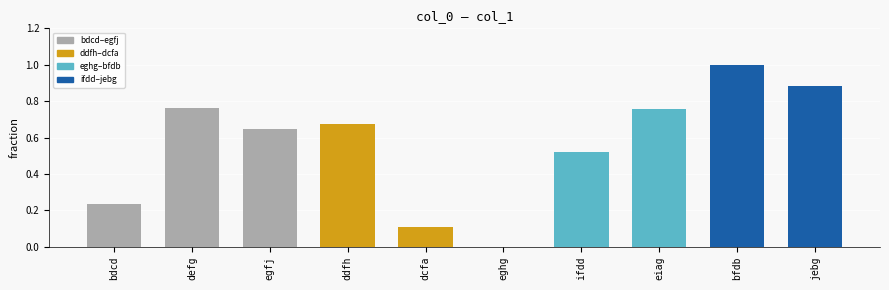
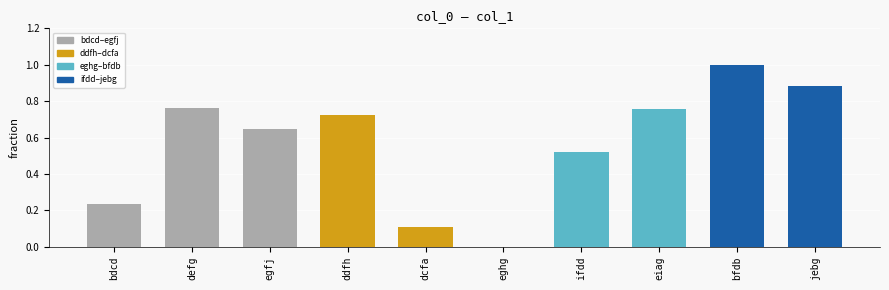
  {
    "bdcd": 0.24,
    "defg": 0.76,
    "egfj": 0.64,
-   "ddfh": 0.68,
+   "ddfh": 0.72,
    "dcfa": 0.11,
    "eghg": 0.00,
    "ifdd": 0.52,
    "eiag": 0.76,
    "bfdb": 1.00,
    "jebg": 0.89
  }
